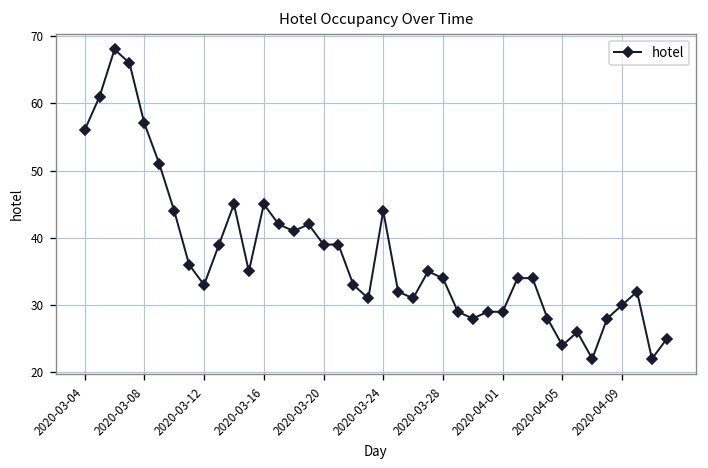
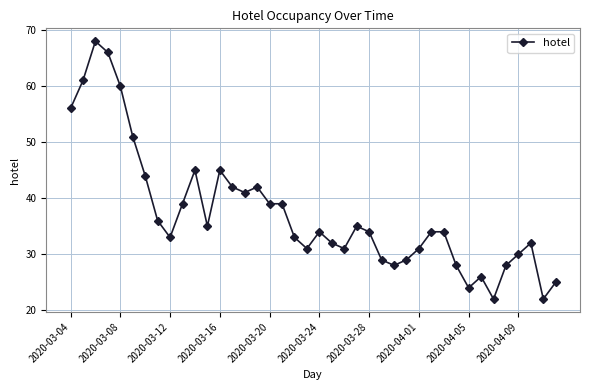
  {
    "2020-03-04": 56,
-   "2020-03-08": 57,
+   "2020-03-08": 60,
    "2020-03-12": 33,
    "2020-03-16": 45,
    "2020-03-20": 39,
-   "2020-03-24": 44,
+   "2020-03-24": 34,
    "2020-03-28": 34,
-   "2020-04-01": 29,
+   "2020-04-01": 31,
    "2020-04-05": 24,
    "2020-04-09": 30
  }
